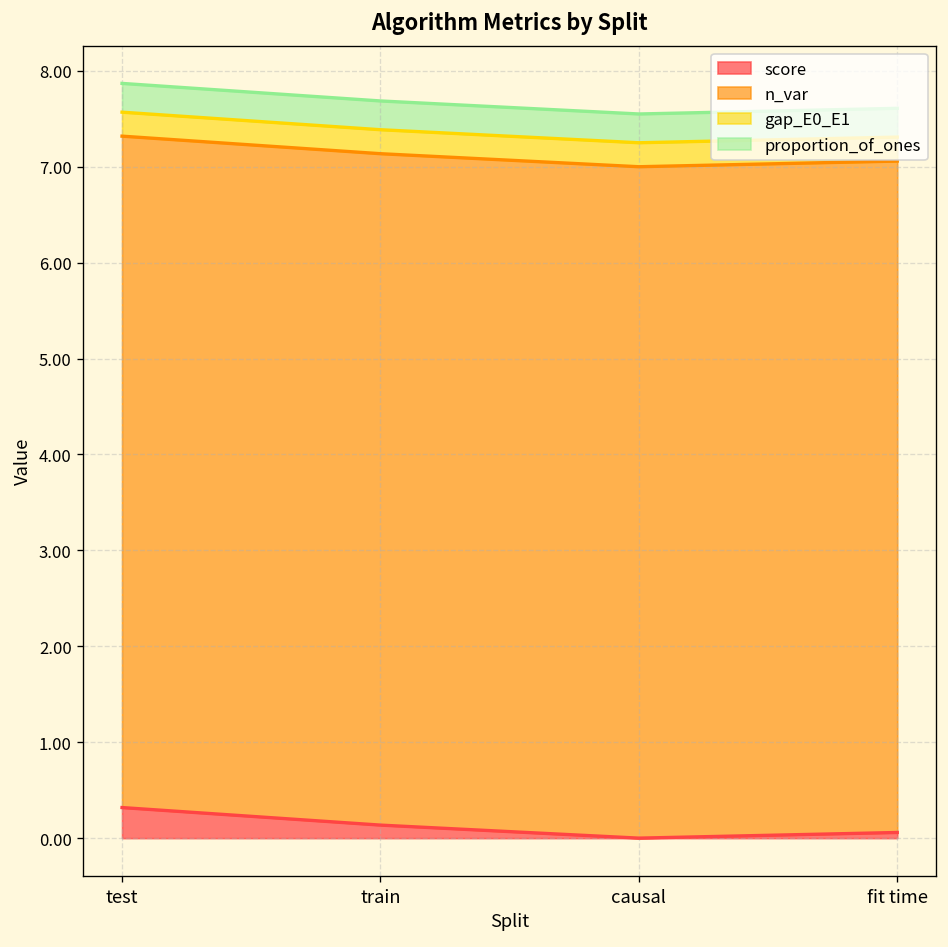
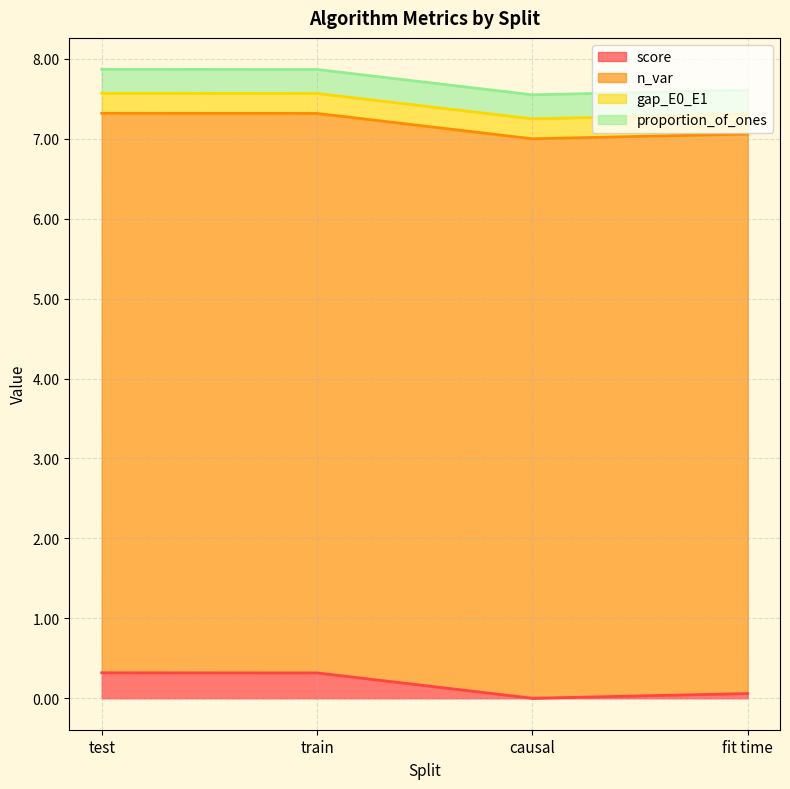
  {
    "score": {
      "test": 0.3,
-     "train": 0.1,
+     "train": 0.3,
      "causal": 0.0,
      "fit time": 0.1
    },
    "n_var": {
      "test": 7.0,
      "train": 7.0,
      "causal": 7.0,
      "fit time": 7.0
    },
    "gap_E0_E1": {
      "test": 0.3,
      "train": 0.3,
      "causal": 0.3
    },
    "proportion_of_ones": {
      "test": 0.3,
      "train": 0.3,
      "causal": 0.3
    }
  }
